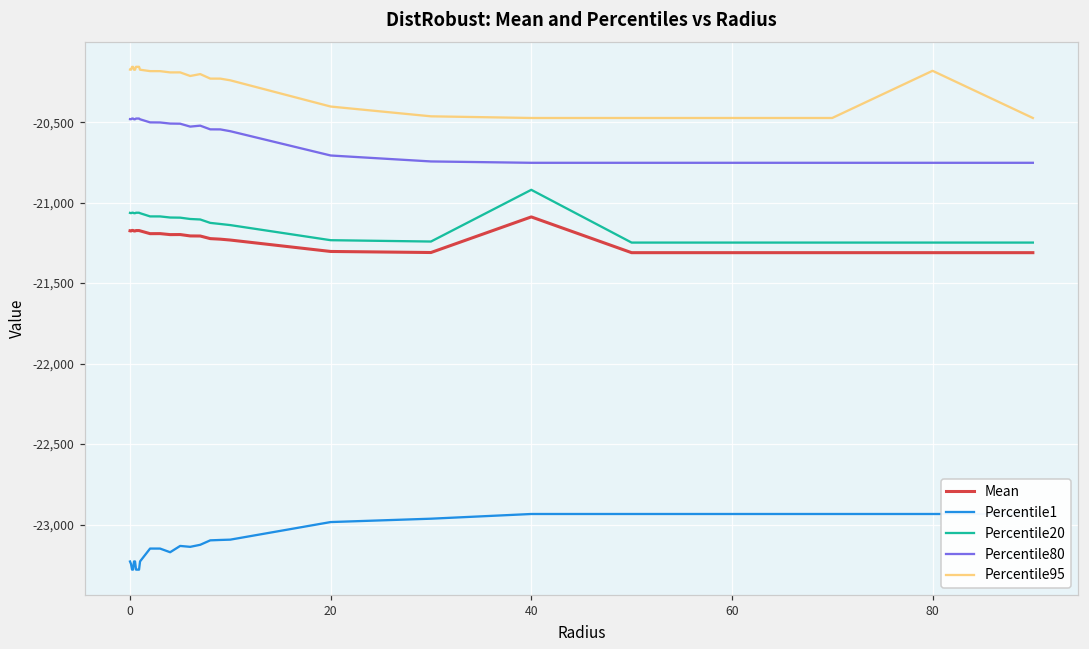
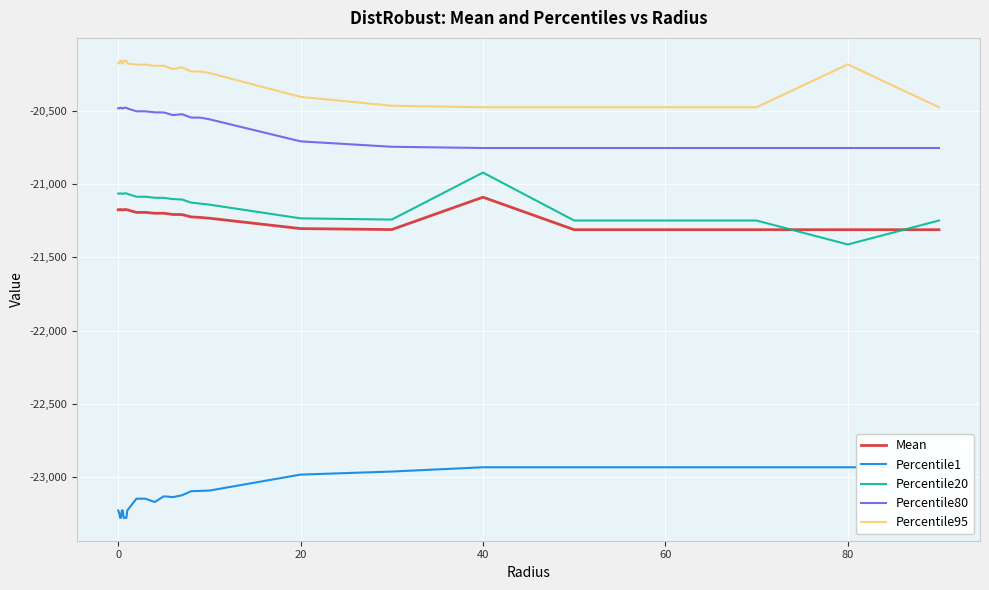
  {
    "Mean": {
      "0": "-21,170",
      "20": "-21,300",
      "40": "-21,090",
      "60": "-21,310",
      "80": "-21,310"
    },
    "Percentile1": {
      "0": "-23,230",
      "20": "-22,980",
      "40": "-22,930",
      "60": "-22,930",
      "80": "-22,930"
    },
    "Percentile20": {
      "0": "-21,060",
      "20": "-21,230",
      "40": "-20,920",
      "60": "-21,250",
-     "80": "-21,250"
+     "80": "-21,410"
    },
    "Percentile80": {
      "0": "-20,480",
      "20": "-20,710",
      "40": "-20,750",
      "60": "-20,750",
      "80": "-20,750"
    },
    "Percentile95": {
      "0": "-20,170",
      "20": "-20,400",
      "40": "-20,470",
      "60": "-20,470",
      "80": "-20,180"
    }
  }
